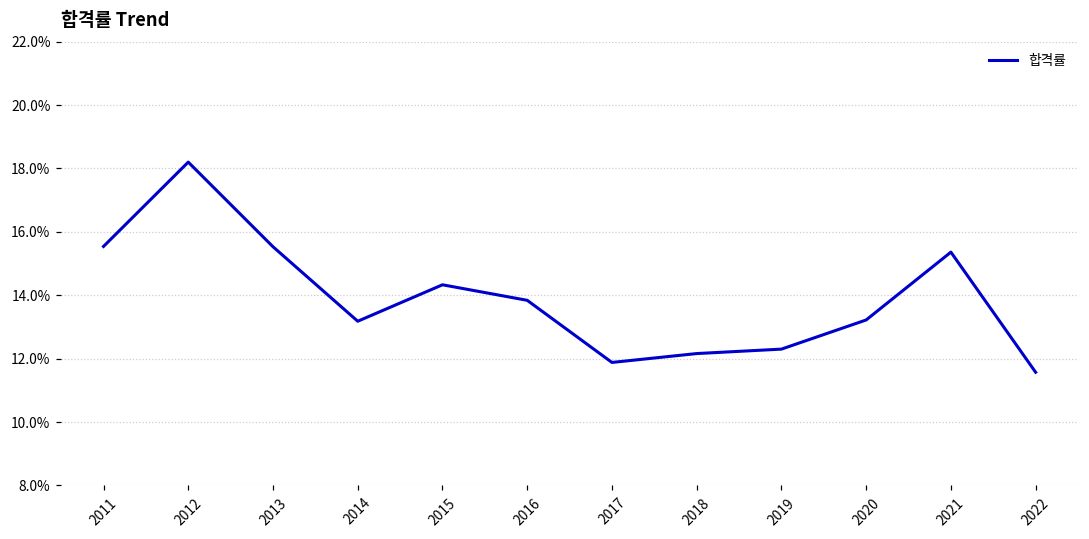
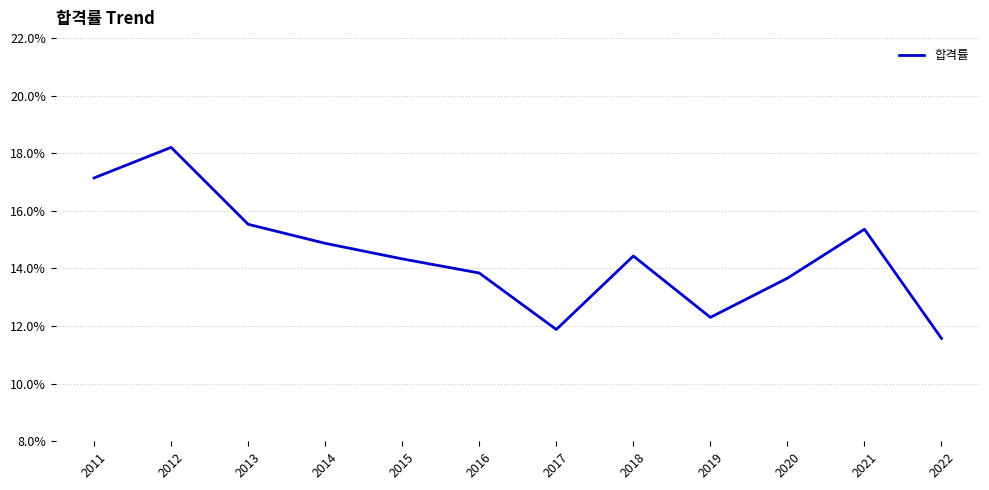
  {
-   "2011": "15.5%",
+   "2011": "17.1%",
    "2012": "18.2%",
    "2013": "15.5%",
-   "2014": "13.2%",
+   "2014": "14.9%",
    "2015": "14.3%",
    "2016": "13.8%",
    "2017": "11.9%",
-   "2018": "12.2%",
+   "2018": "14.4%",
    "2019": "12.3%",
-   "2020": "13.2%",
+   "2020": "13.7%",
    "2021": "15.4%",
    "2022": "11.6%"
  }
